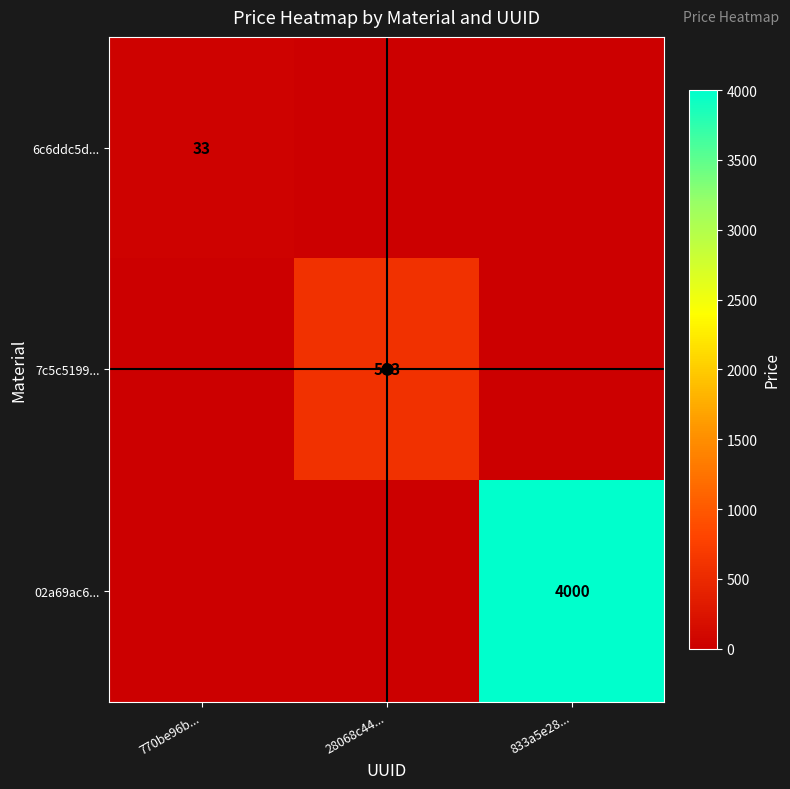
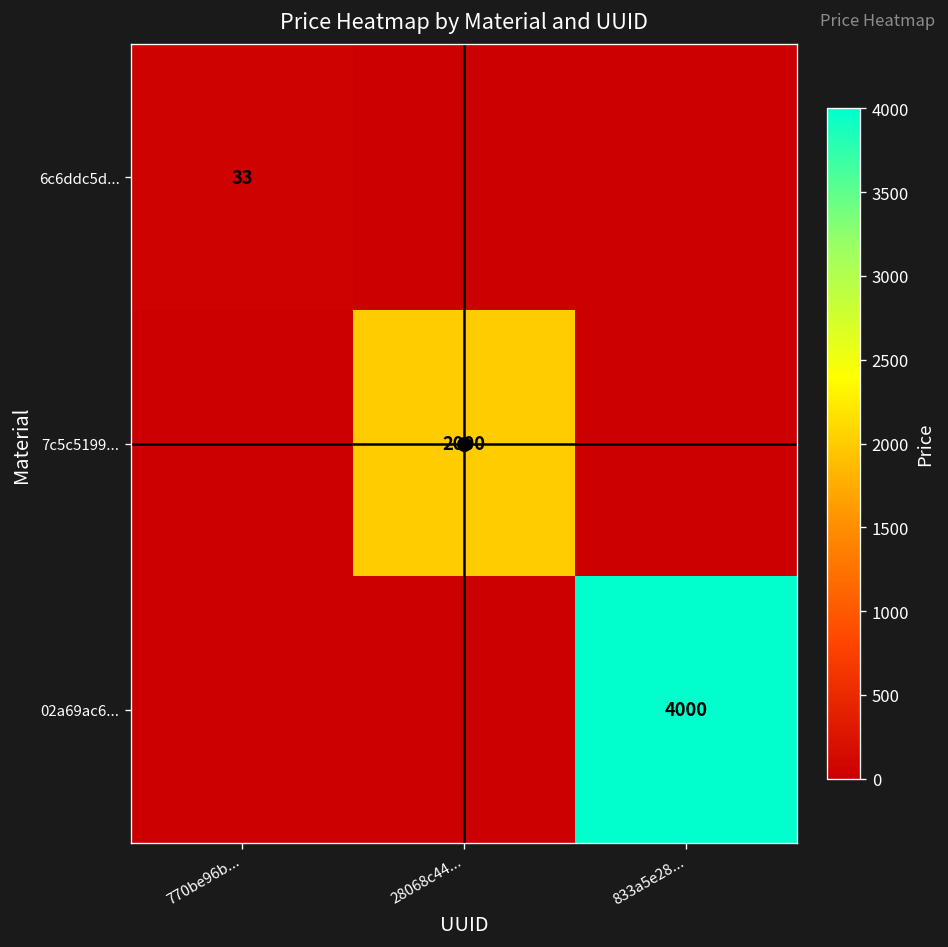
  {
    "6c6ddc5d...": {
      "770be96b...": 33
    },
    "7c5c5199...": {
-     "28068c44...": 593
+     "28068c44...": 2000
    },
    "02a69ac6...": {
      "833a5e28...": 4000
    }
  }
